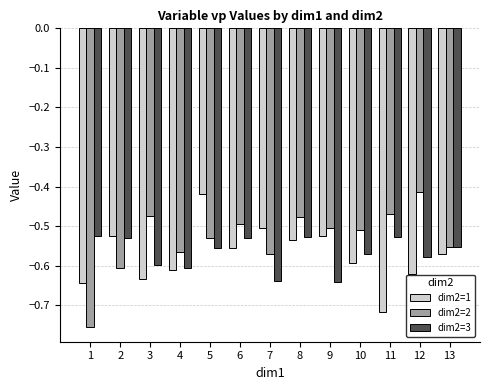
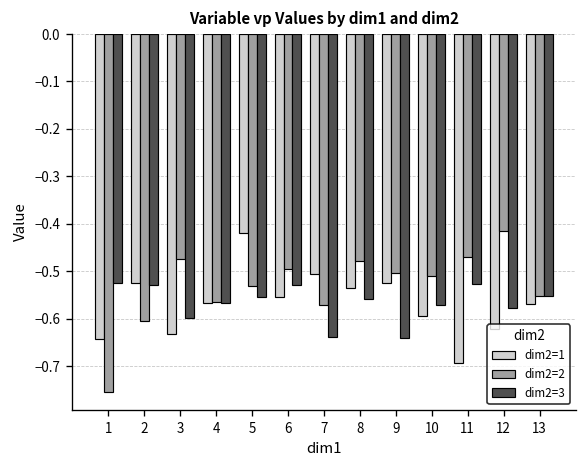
  {
    "dim2=1": {
      "1": -0.64,
      "2": -0.52,
      "3": -0.63,
-     "4": -0.61,
+     "4": -0.57,
      "5": -0.42,
      "6": -0.55,
      "7": -0.51,
      "8": -0.53,
      "9": -0.52,
      "10": -0.59,
-     "11": -0.72,
+     "11": -0.69,
      "12": -0.62,
      "13": -0.57
    },
    "dim2=2": {
      "1": -0.75,
      "2": -0.60,
      "3": -0.47,
      "4": -0.57,
      "5": -0.53,
      "6": -0.50,
      "7": -0.57,
      "8": -0.48,
      "9": -0.50,
      "10": -0.51,
      "11": -0.47,
      "12": -0.41,
      "13": -0.55
    },
    "dim2=3": {
      "1": -0.52,
      "2": -0.53,
      "3": -0.60,
-     "4": -0.60,
+     "4": -0.57,
      "5": -0.55,
      "6": -0.53,
      "7": -0.64,
-     "8": -0.53,
+     "8": -0.56,
      "9": -0.64,
      "10": -0.57,
      "11": -0.53,
      "12": -0.58,
      "13": -0.55
    }
  }
